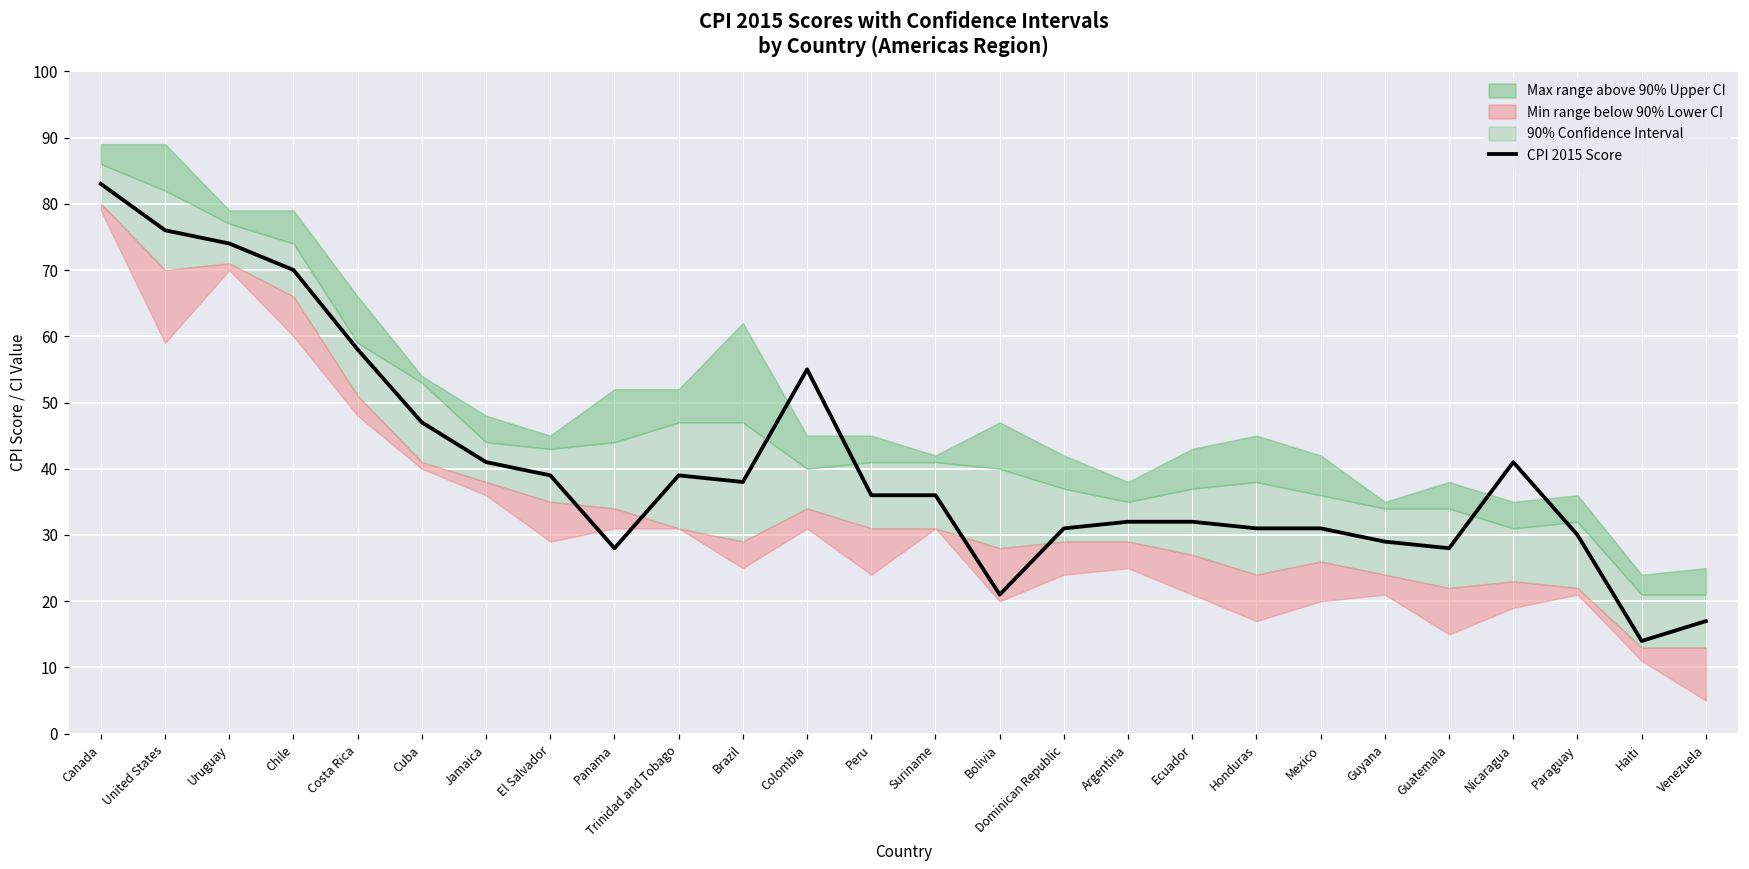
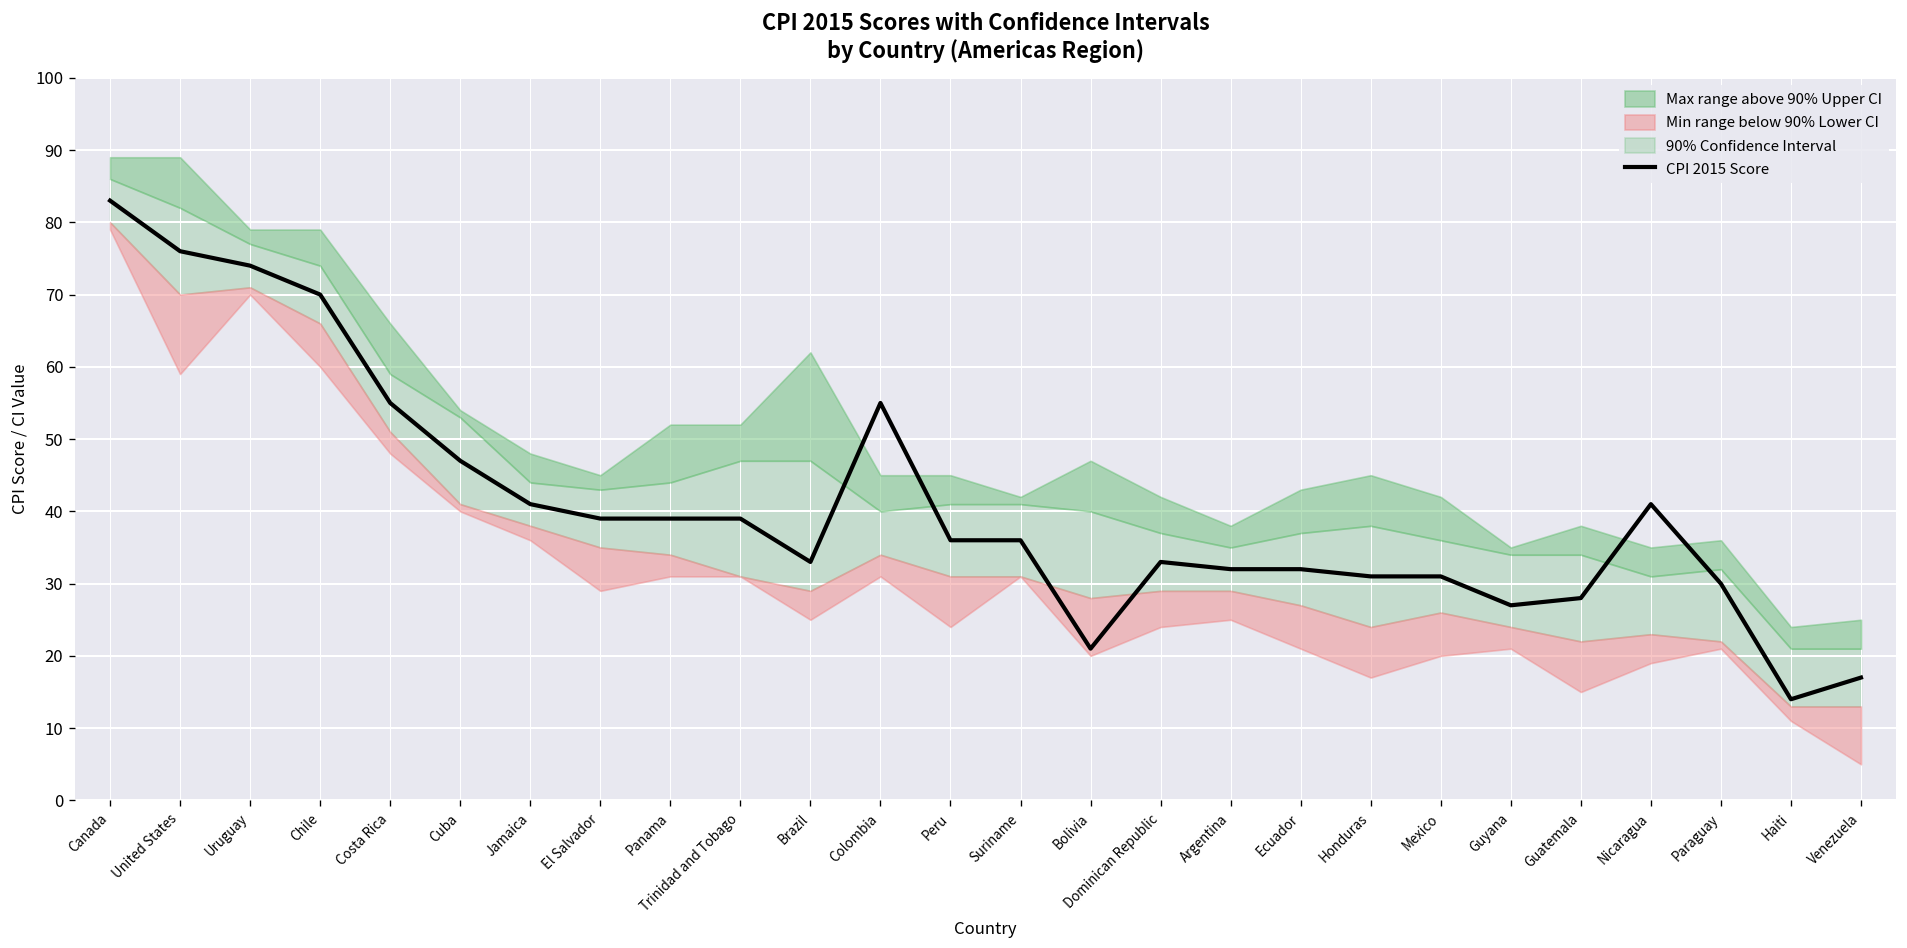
  {
    "CPI 2015 Score": {
      "Canada": 83,
      "United States": 76,
      "Uruguay": 74,
      "Chile": 70,
-     "Costa Rica": 58,
+     "Costa Rica": 55,
      "Cuba": 47,
      "Jamaica": 41,
      "El Salvador": 39,
-     "Panama": 28,
+     "Panama": 39,
      "Trinidad and Tobago": 39,
-     "Brazil": 38,
+     "Brazil": 33,
      "Colombia": 55,
      "Peru": 36,
      "Suriname": 36,
      "Bolivia": 21,
-     "Dominican Republic": 31,
+     "Dominican Republic": 33,
      "Argentina": 32,
      "Ecuador": 32,
      "Honduras": 31,
      "Mexico": 31,
-     "Guyana": 29,
+     "Guyana": 27,
      "Guatemala": 28,
      "Nicaragua": 41,
      "Paraguay": 30,
      "Haiti": 14,
      "Venezuela": 17
    }
  }
